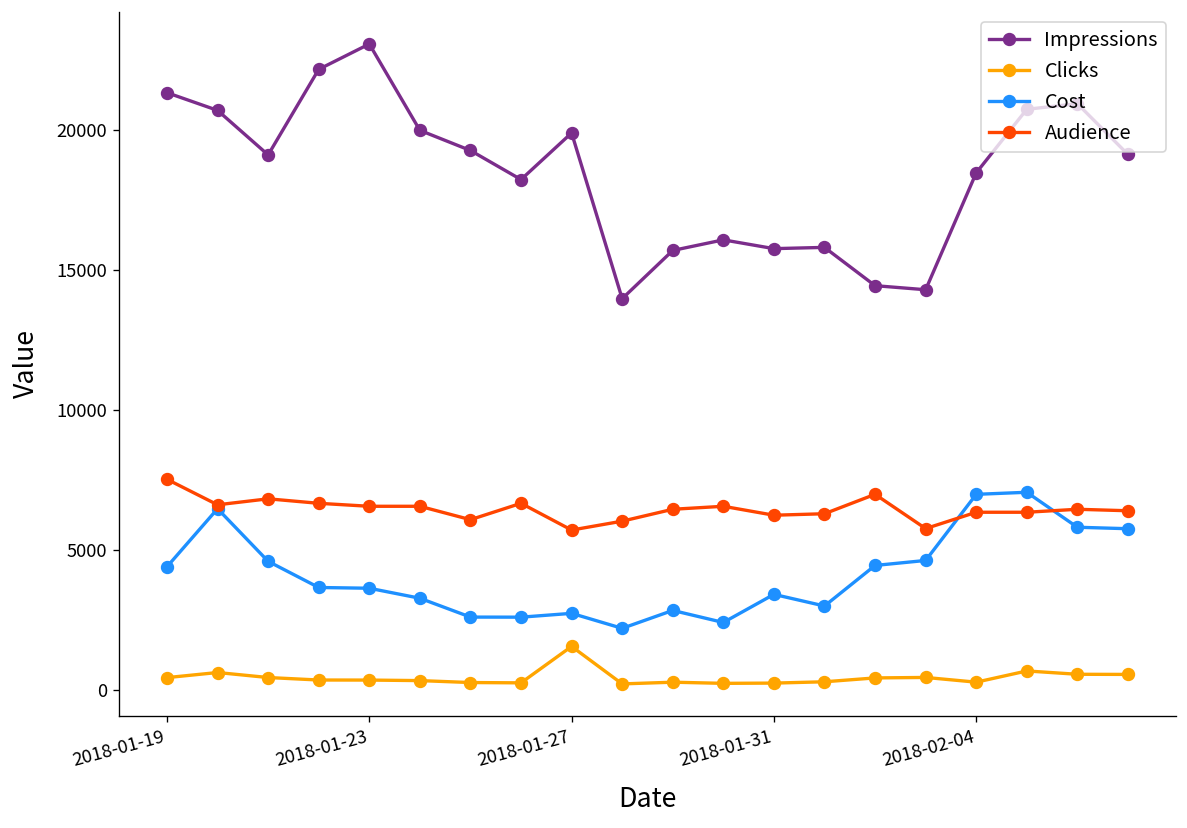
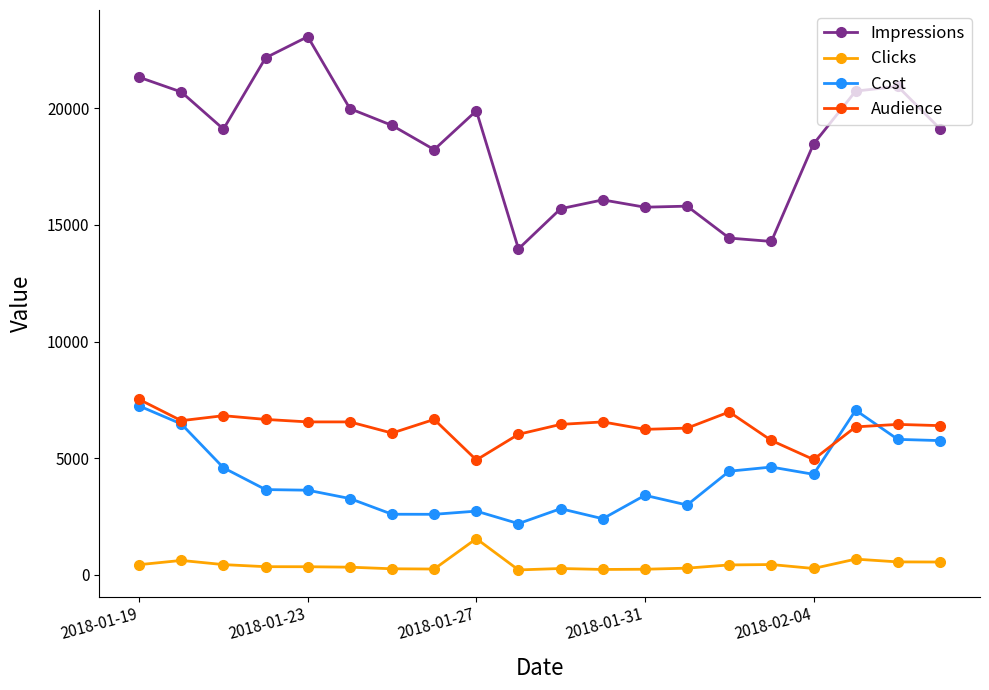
  {
    "Impressions": {
      "2018-01-19": 21300,
      "2018-01-23": 23100,
      "2018-01-27": 19900,
      "2018-01-31": 15800,
      "2018-02-04": 18500
    },
    "Clicks": {
      "2018-01-19": 400,
      "2018-01-23": 300,
      "2018-01-27": 1500,
      "2018-01-31": 200,
      "2018-02-04": 300
    },
    "Cost": {
-     "2018-01-19": 4400,
+     "2018-01-19": 7200,
      "2018-01-23": 3600,
      "2018-01-27": 2700,
      "2018-01-31": 3400,
-     "2018-02-04": 7000
+     "2018-02-04": 4300
    },
    "Audience": {
      "2018-01-19": 7500,
      "2018-01-23": 6600,
-     "2018-01-27": 5700,
+     "2018-01-27": 4900,
      "2018-01-31": 6200,
-     "2018-02-04": 6300
+     "2018-02-04": 4900
    }
  }
